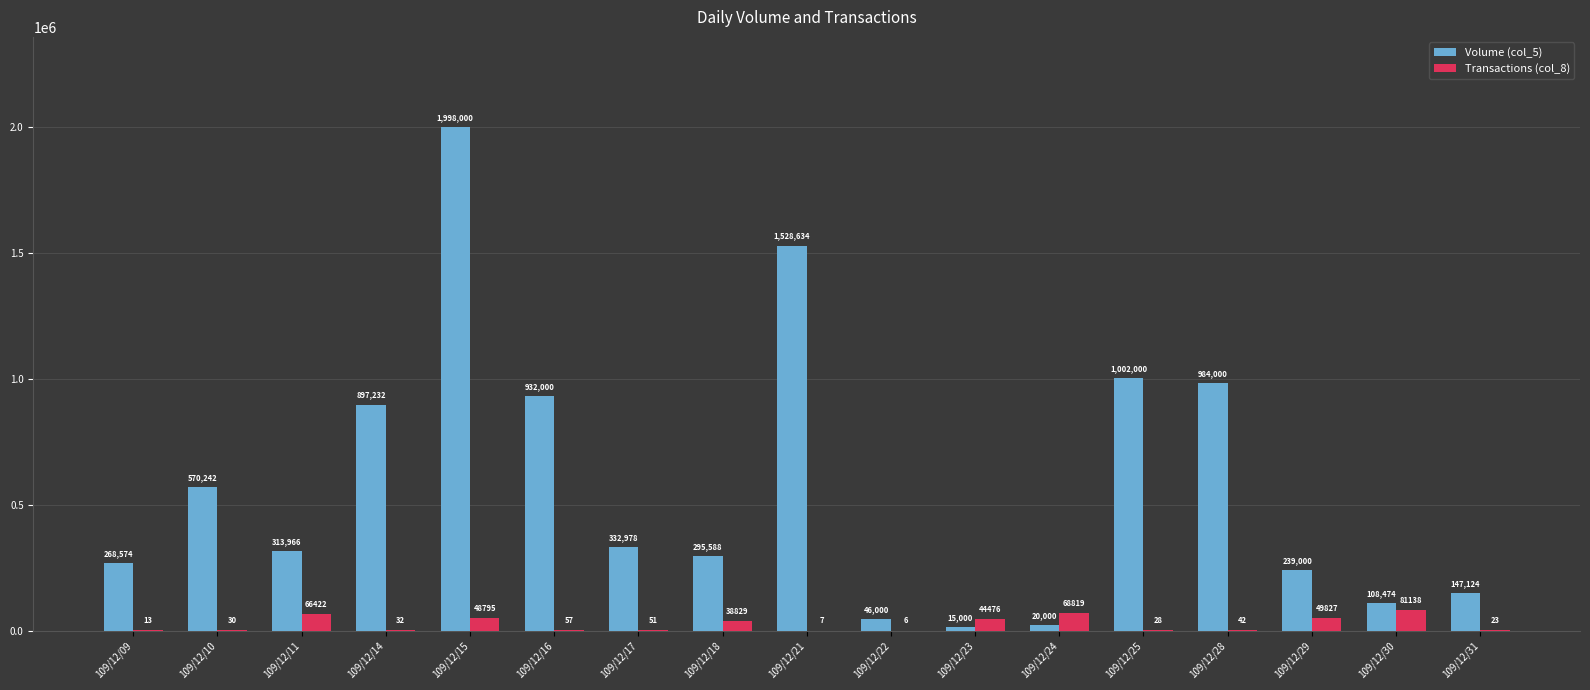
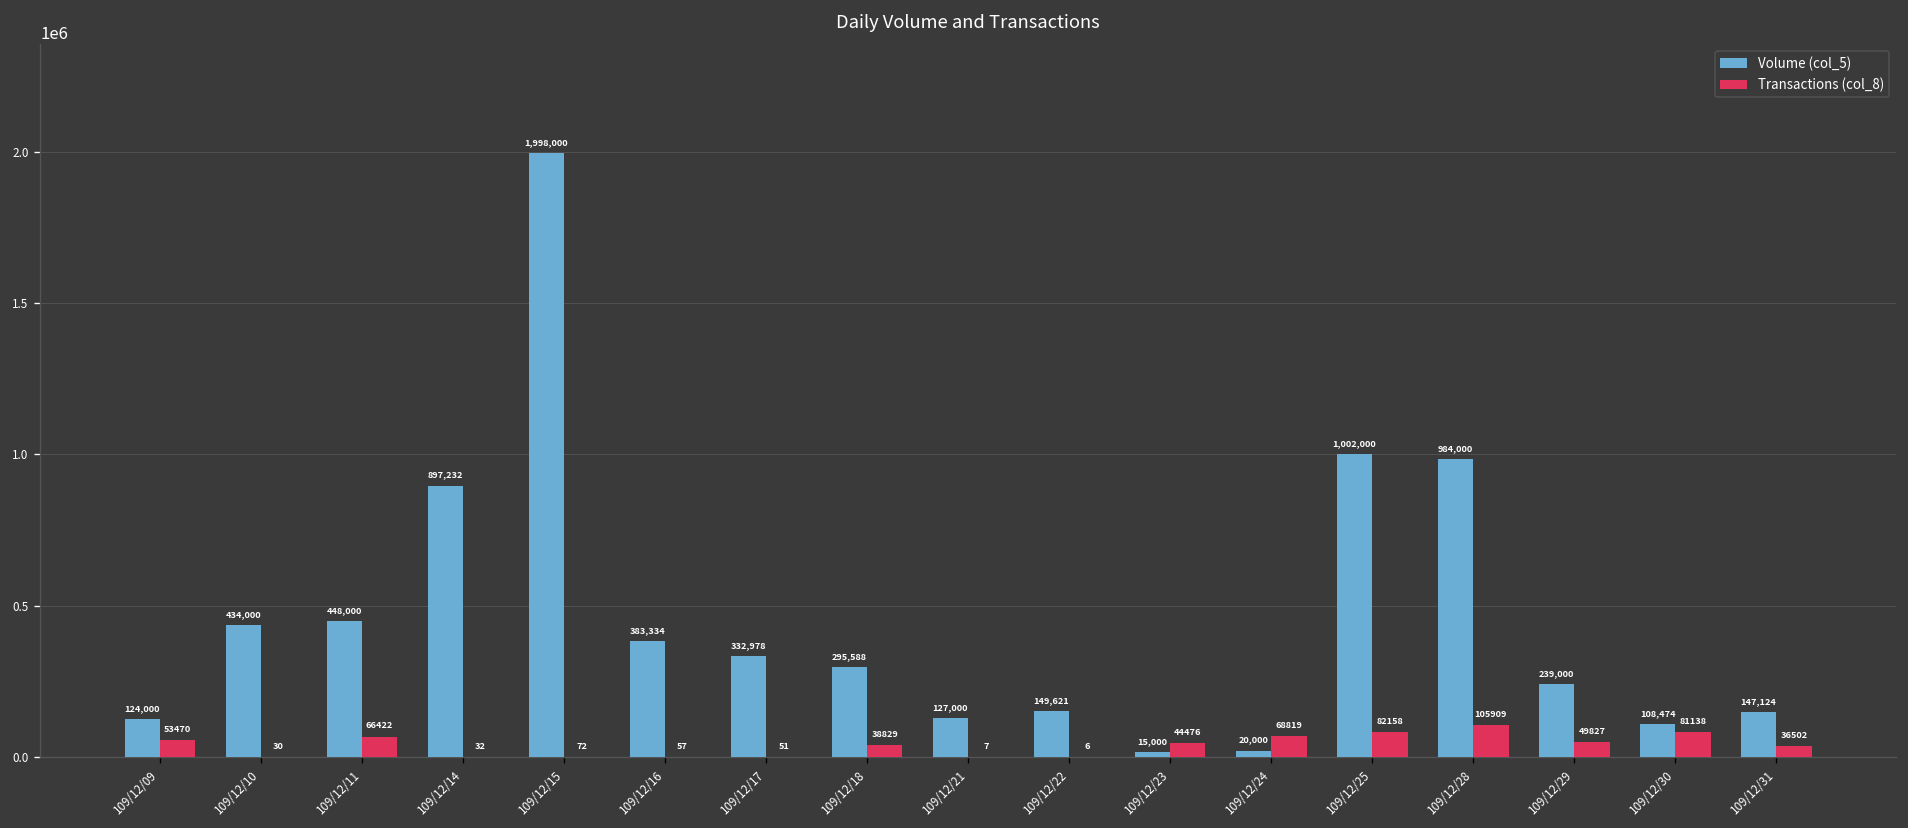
  {
    "Volume (col_5)": {
-     "109/12/09": "268,574",
-     "109/12/10": "570,242",
-     "109/12/11": "313,966",
+     "109/12/09": "124,000",
+     "109/12/10": "434,000",
+     "109/12/11": "448,000",
      "109/12/14": "897,232",
      "109/12/15": "1,998,000",
-     "109/12/16": "932,000",
+     "109/12/16": "383,334",
      "109/12/17": "332,978",
      "109/12/18": "295,588",
-     "109/12/21": "1,528,634",
-     "109/12/22": "46,000",
+     "109/12/21": "127,000",
+     "109/12/22": "149,621",
      "109/12/23": "15,000",
      "109/12/24": "20,000",
      "109/12/25": "1,002,000",
      "109/12/28": "984,000",
      "109/12/29": "239,000",
      "109/12/30": "108,474",
      "109/12/31": "147,124"
    },
    "Transactions (col_8)": {
-     "109/12/09": "13",
+     "109/12/09": "53470",
      "109/12/10": "30",
      "109/12/11": "66422",
      "109/12/14": "32",
-     "109/12/15": "48795",
+     "109/12/15": "72",
      "109/12/16": "57",
      "109/12/17": "51",
      "109/12/18": "38829",
      "109/12/21": "7",
      "109/12/22": "6",
      "109/12/23": "44476",
      "109/12/24": "68819",
-     "109/12/25": "28",
-     "109/12/28": "42",
+     "109/12/25": "82158",
+     "109/12/28": "105909",
      "109/12/29": "49827",
      "109/12/30": "81138",
-     "109/12/31": "23"
+     "109/12/31": "36502"
    }
  }
